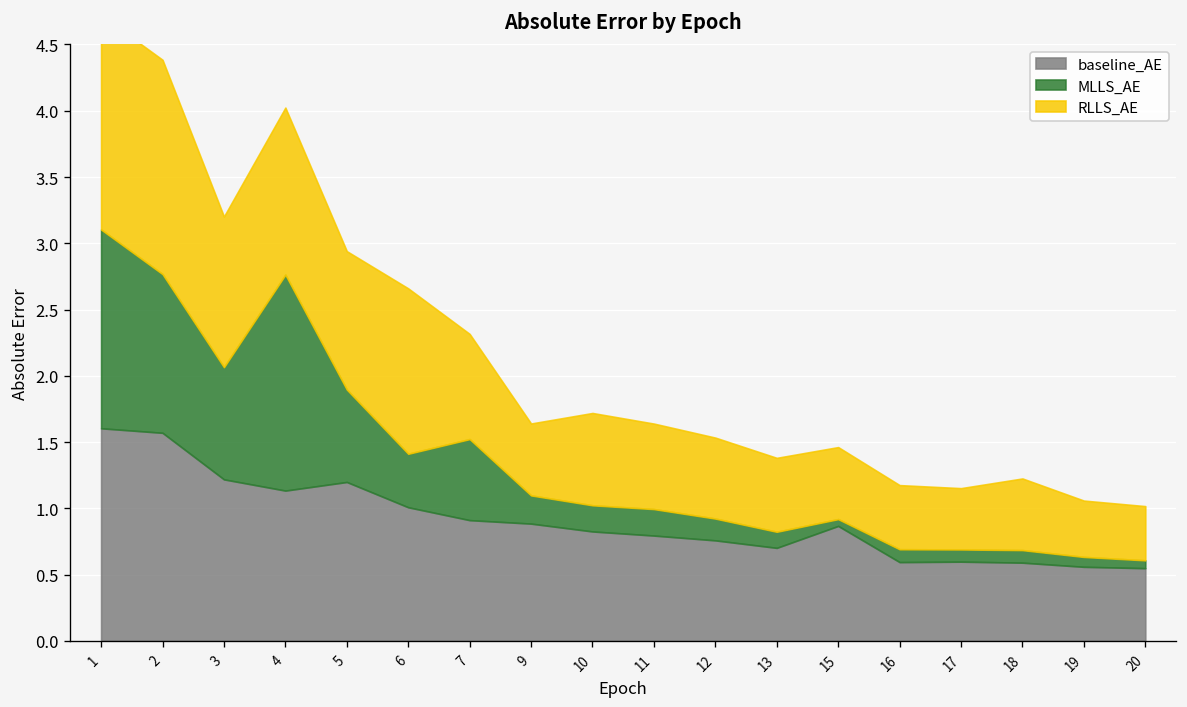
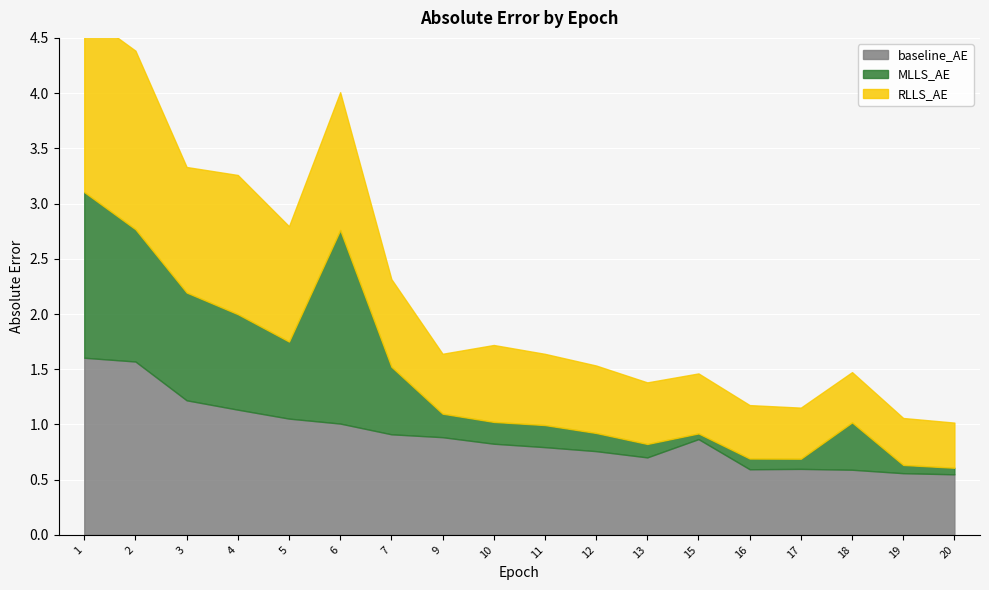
  {
    "baseline_AE": {
      "1": 1.60,
      "2": 1.57,
      "3": 1.22,
      "4": 1.13,
-     "5": 1.20,
+     "5": 1.05,
      "6": 1.01,
      "7": 0.91,
      "9": 0.88,
      "10": 0.83,
      "11": 0.79,
      "12": 0.76,
      "13": 0.70,
      "15": 0.87,
      "16": 0.59,
      "17": 0.60,
      "18": 0.59,
      "19": 0.56,
      "20": 0.55
    },
    "MLLS_AE": {
      "1": 1.50,
      "2": 1.20,
-     "3": 0.85,
-     "4": 1.63,
+     "3": 0.98,
+     "4": 0.86,
      "5": 0.70,
-     "6": 0.40,
+     "6": 1.75,
      "7": 0.61,
      "9": 0.21,
      "10": 0.20,
      "11": 0.20,
      "12": 0.16,
      "13": 0.12,
      "15": 0.05,
      "16": 0.10,
      "17": 0.09,
-     "18": 0.09,
+     "18": 0.43,
      "19": 0.07,
      "20": 0.06
    },
    "RLLS_AE": {
      "2": 1.62,
      "3": 1.14,
      "4": 1.26,
      "5": 1.04,
      "6": 1.25,
      "7": 0.79,
      "9": 0.54,
      "10": 0.70,
      "11": 0.64,
      "12": 0.61,
      "13": 0.56,
      "15": 0.54,
      "16": 0.48,
      "17": 0.46,
-     "18": 0.54,
+     "18": 0.46,
      "19": 0.43,
      "20": 0.41
    }
  }
